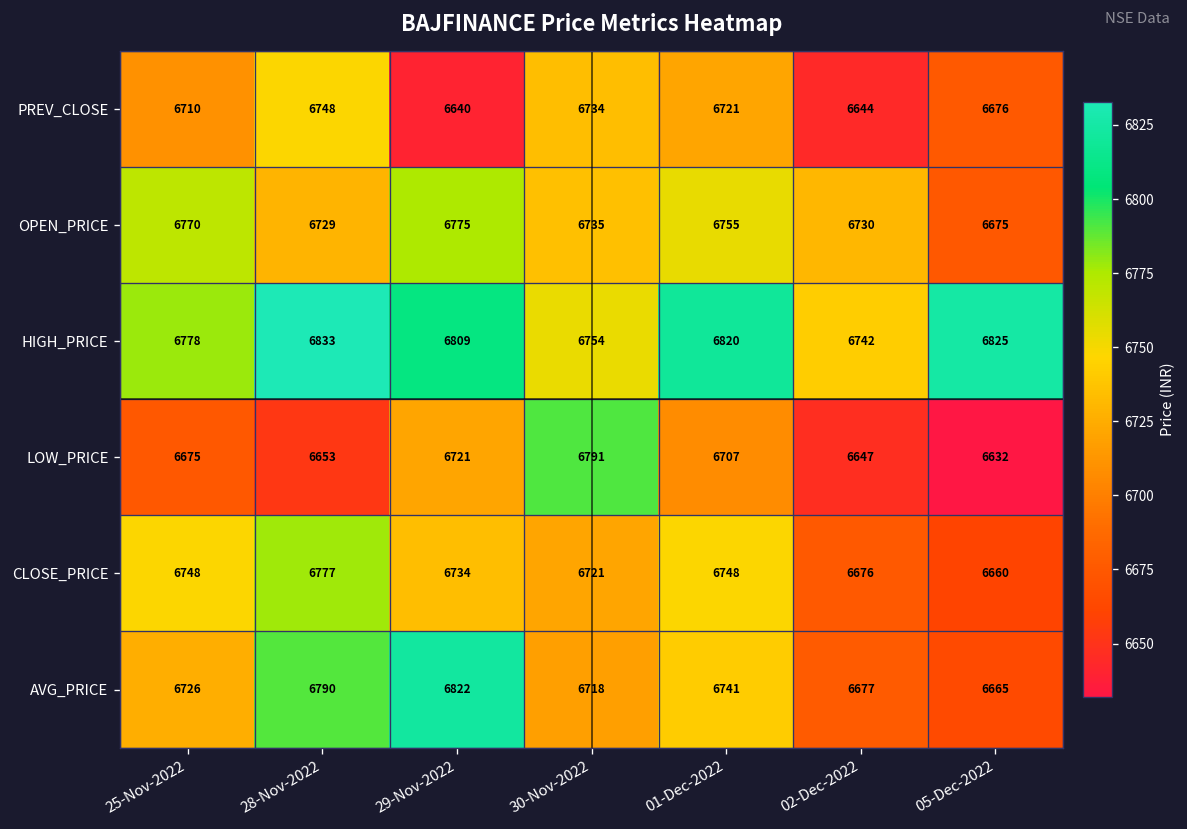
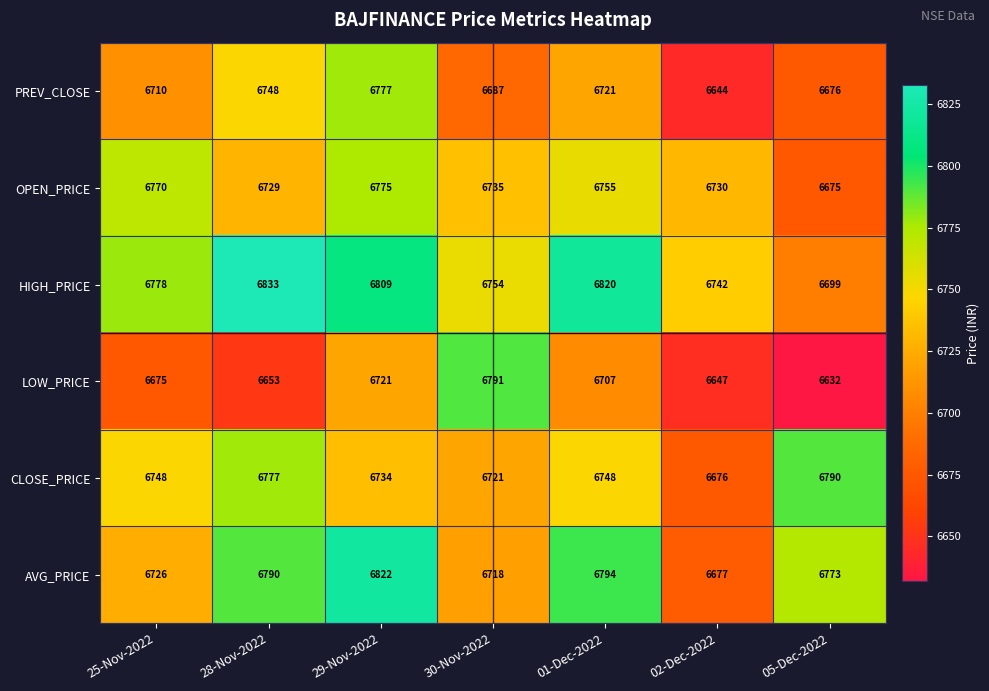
  {
    "PREV_CLOSE": {
      "25-Nov-2022": 6710,
      "28-Nov-2022": 6748,
-     "29-Nov-2022": 6640,
-     "30-Nov-2022": 6734,
+     "29-Nov-2022": 6777,
+     "30-Nov-2022": 6687,
      "01-Dec-2022": 6721,
      "02-Dec-2022": 6644,
      "05-Dec-2022": 6676
    },
    "OPEN_PRICE": {
      "25-Nov-2022": 6770,
      "28-Nov-2022": 6729,
      "29-Nov-2022": 6775,
      "30-Nov-2022": 6735,
      "01-Dec-2022": 6755,
      "02-Dec-2022": 6730,
      "05-Dec-2022": 6675
    },
    "HIGH_PRICE": {
      "25-Nov-2022": 6778,
      "28-Nov-2022": 6833,
      "29-Nov-2022": 6809,
      "30-Nov-2022": 6754,
      "01-Dec-2022": 6820,
      "02-Dec-2022": 6742,
-     "05-Dec-2022": 6825
+     "05-Dec-2022": 6699
    },
    "LOW_PRICE": {
      "25-Nov-2022": 6675,
      "28-Nov-2022": 6653,
      "29-Nov-2022": 6721,
      "30-Nov-2022": 6791,
      "01-Dec-2022": 6707,
      "02-Dec-2022": 6647,
      "05-Dec-2022": 6632
    },
    "CLOSE_PRICE": {
      "25-Nov-2022": 6748,
      "28-Nov-2022": 6777,
      "29-Nov-2022": 6734,
      "30-Nov-2022": 6721,
      "01-Dec-2022": 6748,
      "02-Dec-2022": 6676,
-     "05-Dec-2022": 6660
+     "05-Dec-2022": 6790
    },
    "AVG_PRICE": {
      "25-Nov-2022": 6726,
      "28-Nov-2022": 6790,
      "29-Nov-2022": 6822,
      "30-Nov-2022": 6718,
-     "01-Dec-2022": 6741,
+     "01-Dec-2022": 6794,
      "02-Dec-2022": 6677,
-     "05-Dec-2022": 6665
+     "05-Dec-2022": 6773
    }
  }
